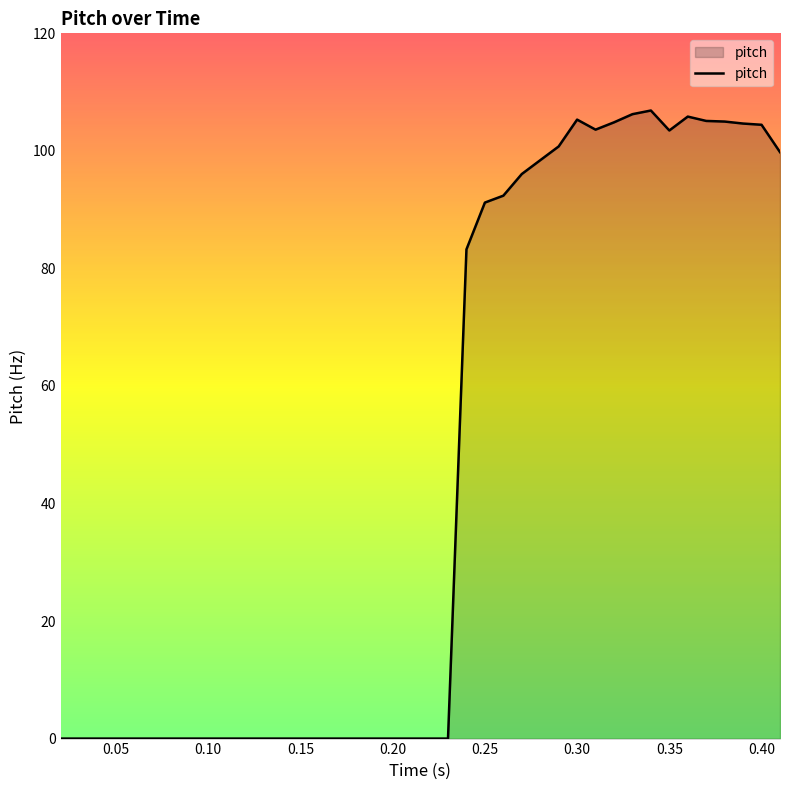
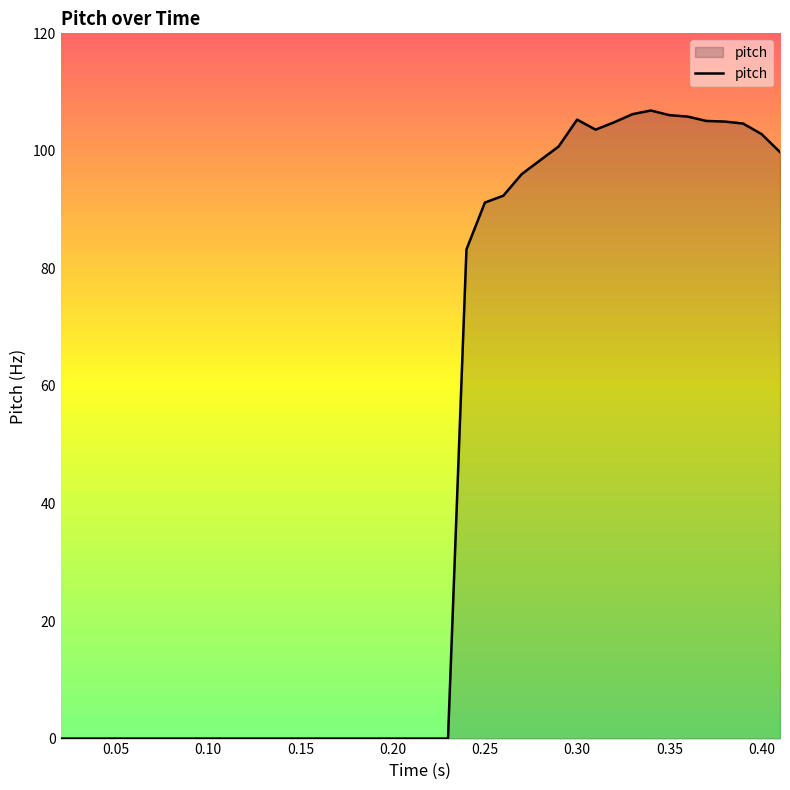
  {
    "0.05": 0,
    "0.10": 0,
    "0.15": 0,
    "0.20": 0,
    "0.25": 91,
    "0.30": 105,
-   "0.35": 103,
-   "0.40": 104
+   "0.35": 106,
+   "0.40": 103
  }
